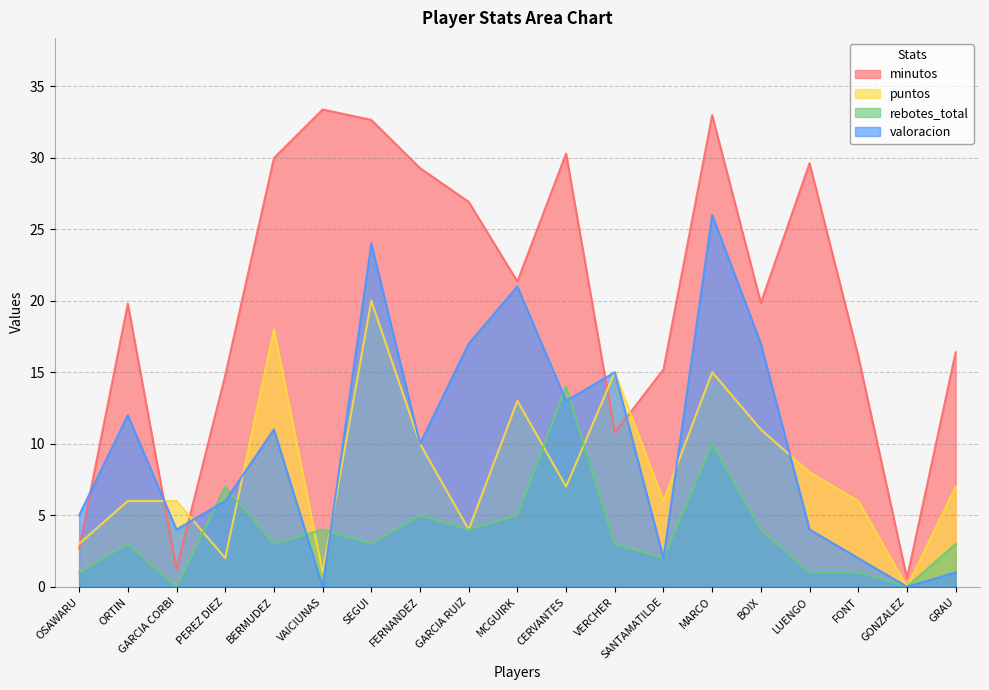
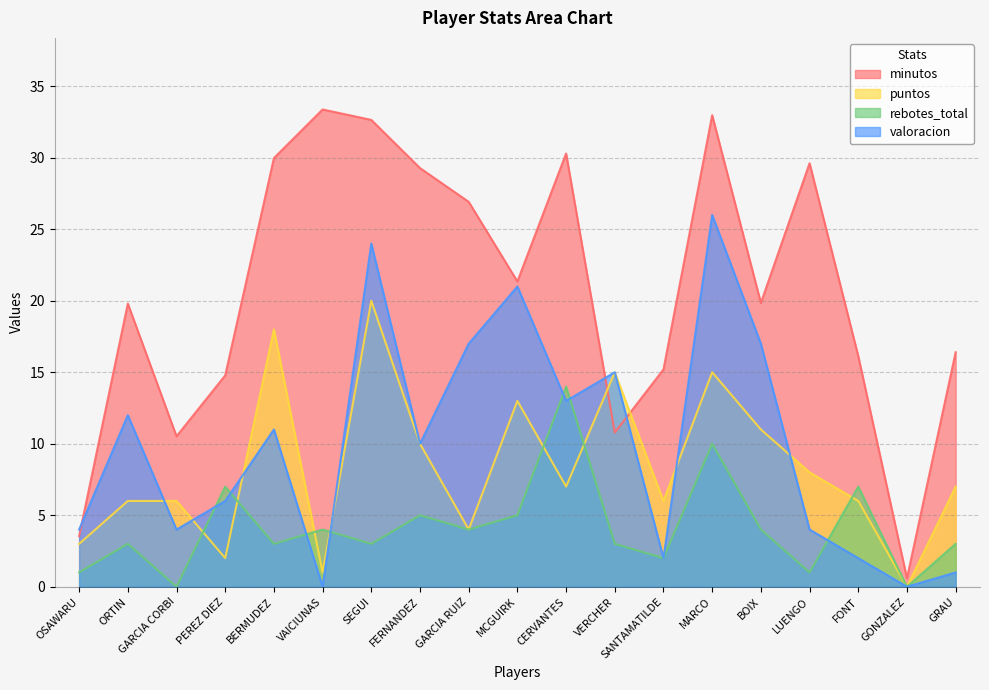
  {
    "minutos": {
-     "OSAWARU": 2.7,
+     "OSAWARU": 3.5,
      "ORTIN": 19.8,
-     "GARCIA CORBI": 1.2,
+     "GARCIA CORBI": 10.5,
      "PEREZ DIEZ": 14.8,
      "BERMUDEZ": 30.0,
      "VAICIUNAS": 33.4,
      "SEGUI": 32.7,
      "FERNANDEZ": 29.3,
      "GARCIA RUIZ": 26.9,
      "MCGUIRK": 21.4,
      "CERVANTES": 30.3,
      "VERCHER": 10.8,
      "SANTAMATILDE": 15.2,
      "MARCO": 33.0,
      "BOIX": 19.9,
      "LUENGO": 29.6,
      "FONT": 16.1,
      "GONZALEZ": 0.6,
      "GRAU": 16.4
    },
    "puntos": {
      "OSAWARU": 3.0,
      "ORTIN": 6.0,
      "GARCIA CORBI": 6.0,
      "PEREZ DIEZ": 2.0,
      "BERMUDEZ": 18.0,
      "VAICIUNAS": 1.0,
      "SEGUI": 20.0,
      "MCGUIRK": 13.0,
      "CERVANTES": 7.0,
      "SANTAMATILDE": 6.0,
      "MARCO": 15.0,
      "BOIX": 11.0,
      "LUENGO": 8.0,
      "FONT": 6.0,
      "GRAU": 7.0
    },
    "rebotes_total": {
      "OSAWARU": 1,
      "ORTIN": 3,
      "GARCIA CORBI": 0,
      "PEREZ DIEZ": 7,
      "BERMUDEZ": 3,
      "VAICIUNAS": 4,
      "SEGUI": 3,
      "FERNANDEZ": 5,
      "MCGUIRK": 5,
      "CERVANTES": 14,
      "VERCHER": 3,
      "MARCO": 10,
      "BOIX": 4,
      "LUENGO": 1,
-     "FONT": 1,
+     "FONT": 7,
      "GRAU": 3
    },
    "valoracion": {
-     "OSAWARU": 5,
+     "OSAWARU": 4,
      "ORTIN": 12,
      "GARCIA CORBI": 4,
      "PEREZ DIEZ": 6,
      "BERMUDEZ": 11,
      "VAICIUNAS": 0,
      "SEGUI": 24,
      "GARCIA RUIZ": 17,
      "MCGUIRK": 21,
      "CERVANTES": 13,
      "MARCO": 26,
      "BOIX": 17,
      "LUENGO": 4,
      "FONT": 2,
      "GRAU": 1
    }
  }
